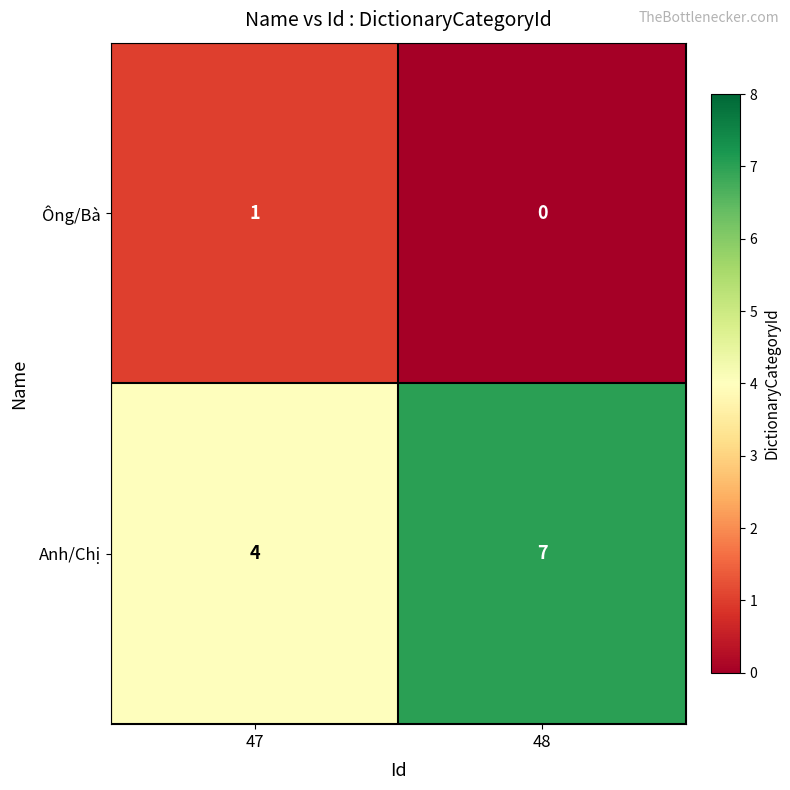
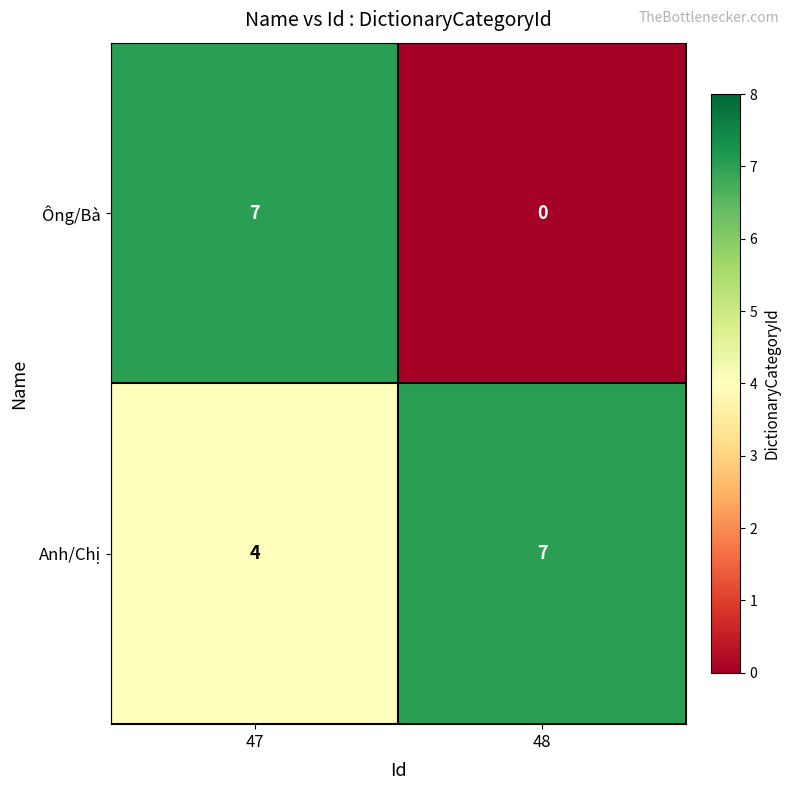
  {
    "Ông/Bà": {
-     "47": 1,
+     "47": 7,
      "48": 0
    },
    "Anh/Chị": {
      "47": 4,
      "48": 7
    }
  }
